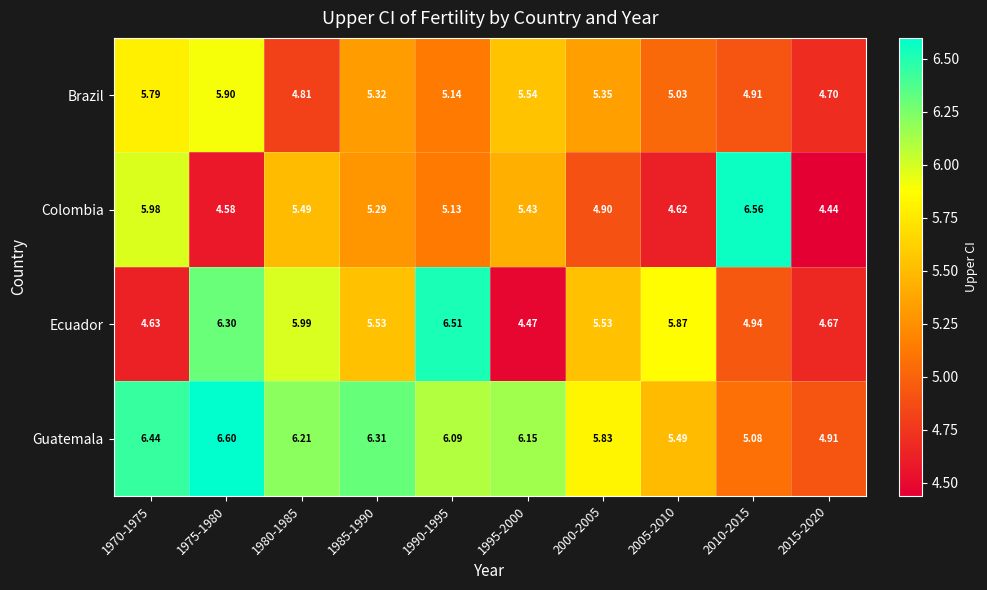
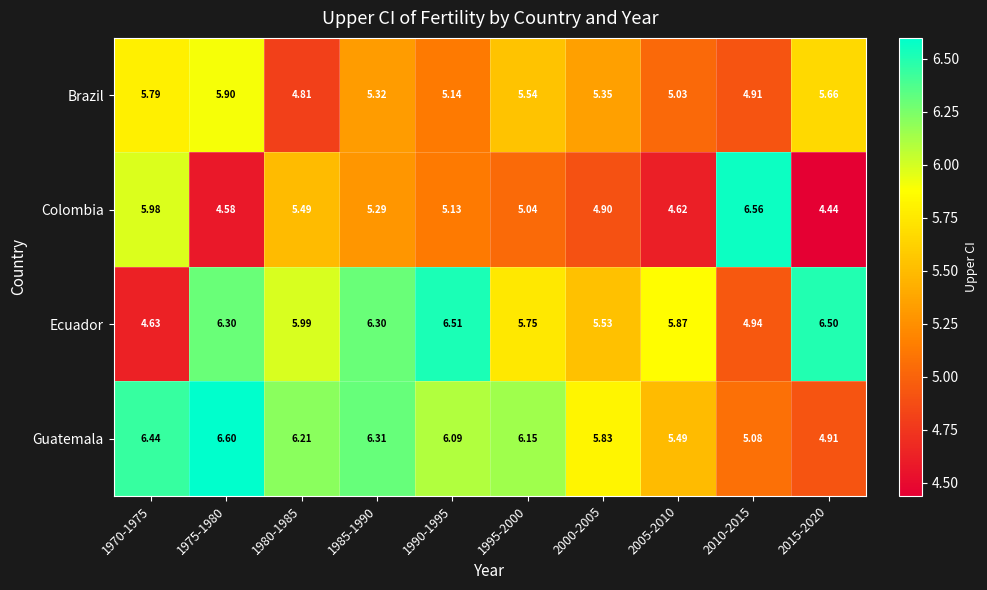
  {
    "Brazil": {
      "1970-1975": 5.79,
      "1975-1980": 5.90,
      "1980-1985": 4.81,
      "1985-1990": 5.32,
      "1990-1995": 5.14,
      "1995-2000": 5.54,
      "2000-2005": 5.35,
      "2005-2010": 5.03,
      "2010-2015": 4.91,
-     "2015-2020": 4.70
+     "2015-2020": 5.66
    },
    "Colombia": {
      "1970-1975": 5.98,
      "1975-1980": 4.58,
      "1980-1985": 5.49,
      "1985-1990": 5.29,
      "1990-1995": 5.13,
-     "1995-2000": 5.43,
+     "1995-2000": 5.04,
      "2000-2005": 4.90,
      "2005-2010": 4.62,
      "2010-2015": 6.56,
      "2015-2020": 4.44
    },
    "Ecuador": {
      "1970-1975": 4.63,
      "1975-1980": 6.30,
      "1980-1985": 5.99,
-     "1985-1990": 5.53,
+     "1985-1990": 6.30,
      "1990-1995": 6.51,
-     "1995-2000": 4.47,
+     "1995-2000": 5.75,
      "2000-2005": 5.53,
      "2005-2010": 5.87,
      "2010-2015": 4.94,
-     "2015-2020": 4.67
+     "2015-2020": 6.50
    },
    "Guatemala": {
      "1970-1975": 6.44,
      "1975-1980": 6.60,
      "1980-1985": 6.21,
      "1985-1990": 6.31,
      "1990-1995": 6.09,
      "1995-2000": 6.15,
      "2000-2005": 5.83,
      "2005-2010": 5.49,
      "2010-2015": 5.08,
      "2015-2020": 4.91
    }
  }
